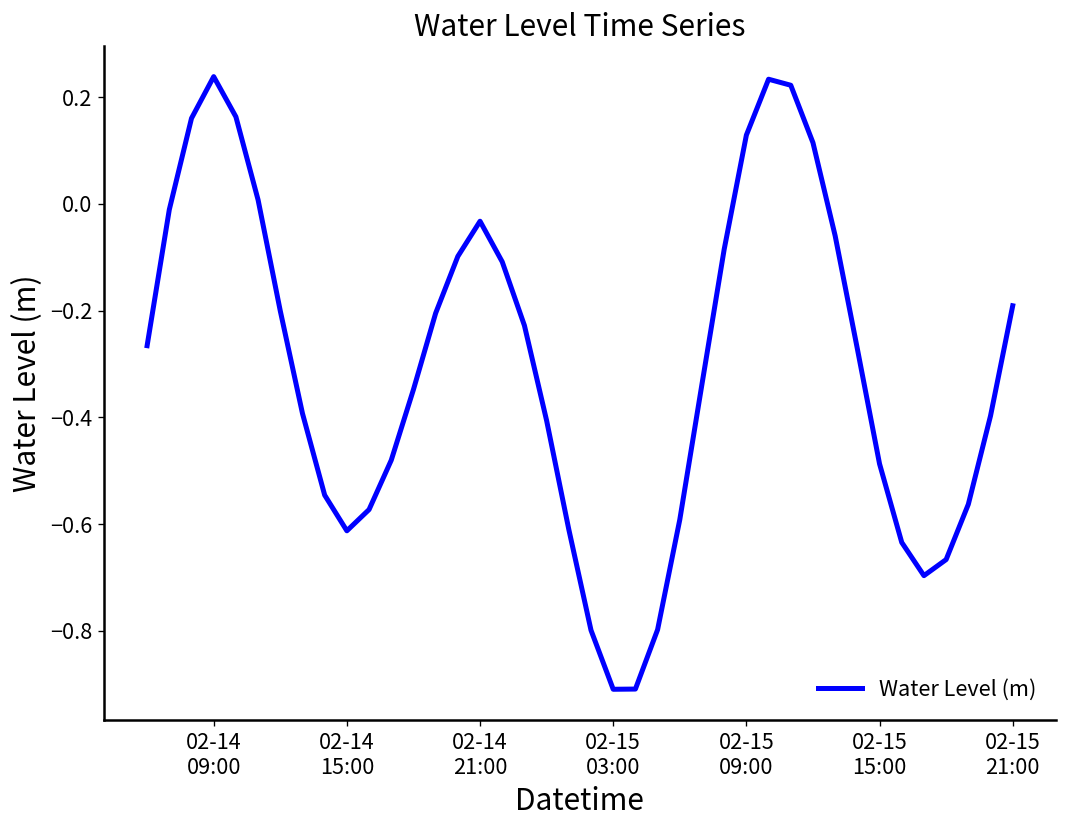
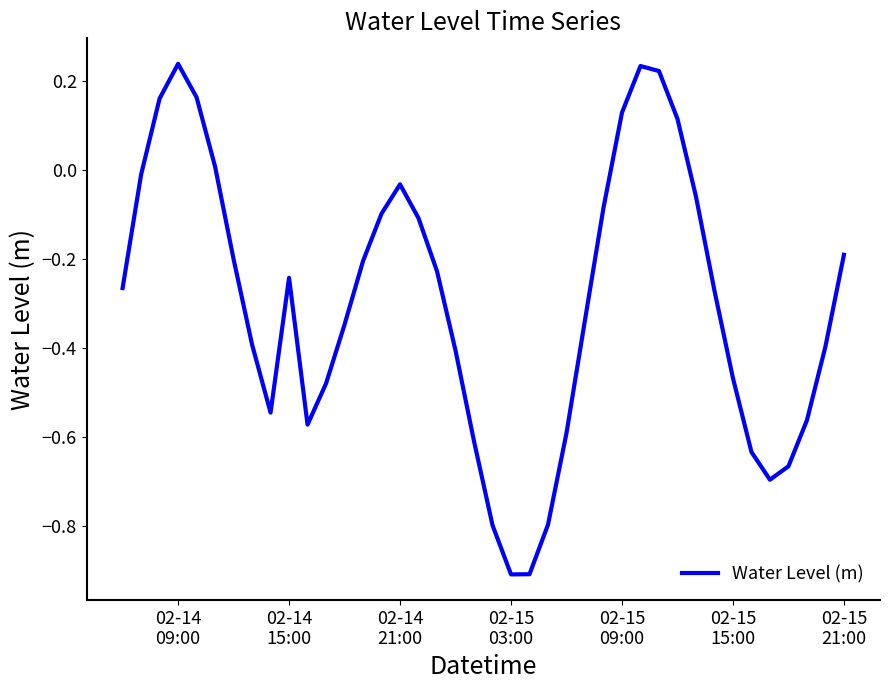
  {
    "02-14 09:00": 0.24,
-   "02-14 15:00": -0.61,
+   "02-14 15:00": -0.24,
    "02-14 21:00": -0.03,
    "02-15 03:00": -0.91,
    "02-15 09:00": 0.13,
-   "02-15 15:00": -0.49,
+   "02-15 15:00": -0.47,
    "02-15 21:00": -0.19
  }
